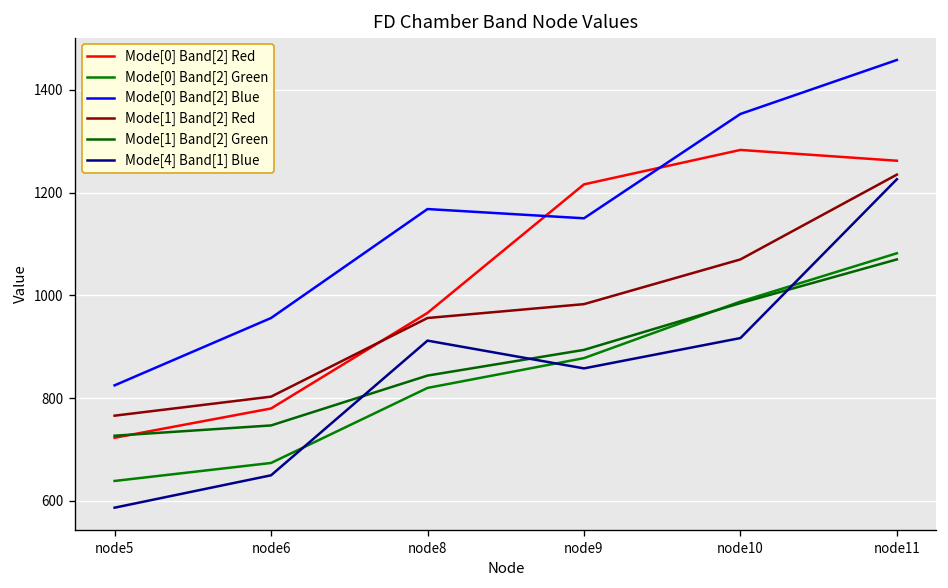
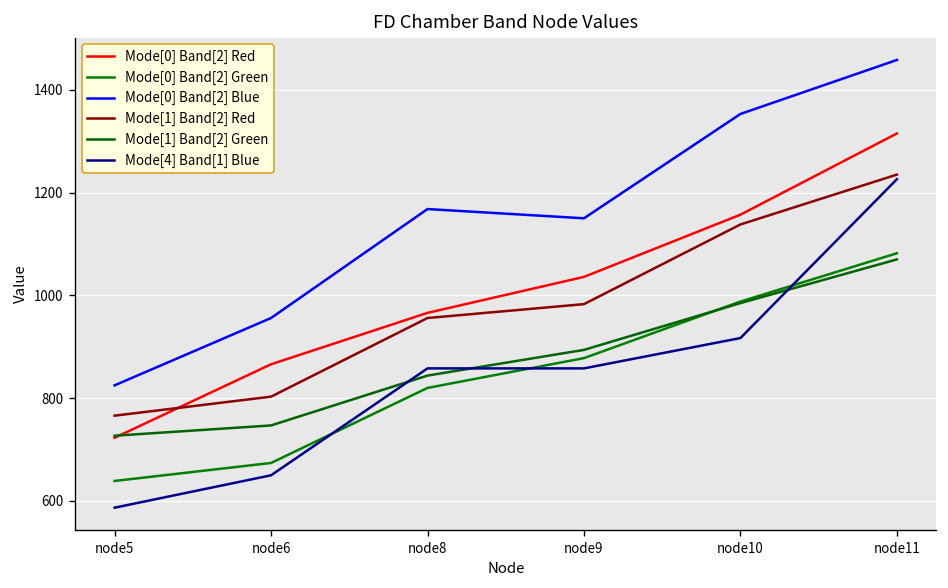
  {
    "Mode[0] Band[2] Red": {
-     "node6": 780,
+     "node6": 870,
      "node8": 970,
-     "node9": 1220,
-     "node10": 1280,
-     "node11": 1260
+     "node9": 1040,
+     "node10": 1160,
+     "node11": 1320
    },
    "Mode[0] Band[2] Blue": {
      "node5": 830,
      "node6": 960,
      "node8": 1170,
      "node9": 1150,
      "node10": 1350,
      "node11": 1460
    },
    "Mode[1] Band[2] Red": {
      "node5": 770,
      "node6": 800,
      "node8": 960,
      "node9": 980,
-     "node10": 1070,
+     "node10": 1140,
      "node11": 1240
    },
    "Mode[4] Band[1] Blue": {
      "node5": 590,
      "node6": 650,
-     "node8": 910,
+     "node8": 860,
      "node9": 860,
      "node10": 920,
      "node11": 1230
    }
  }
